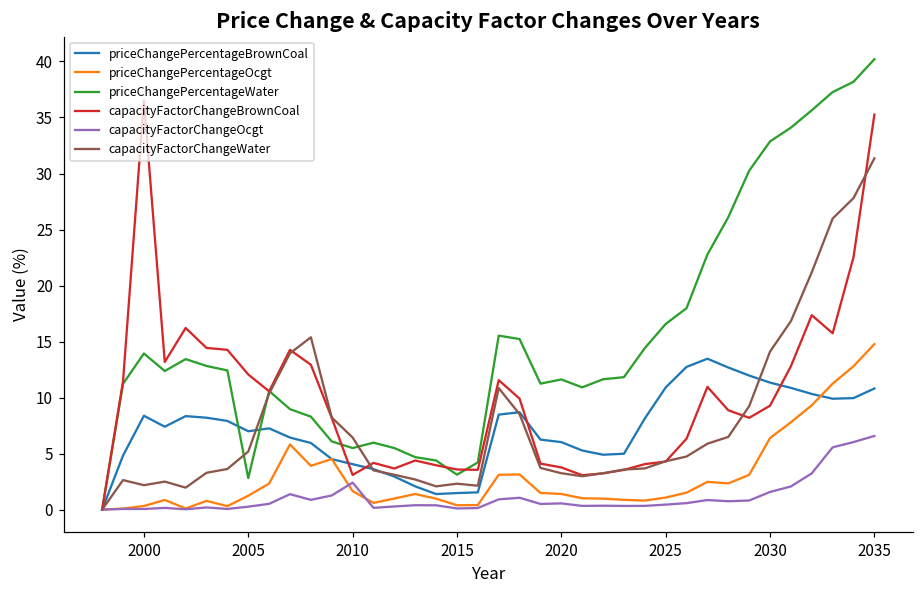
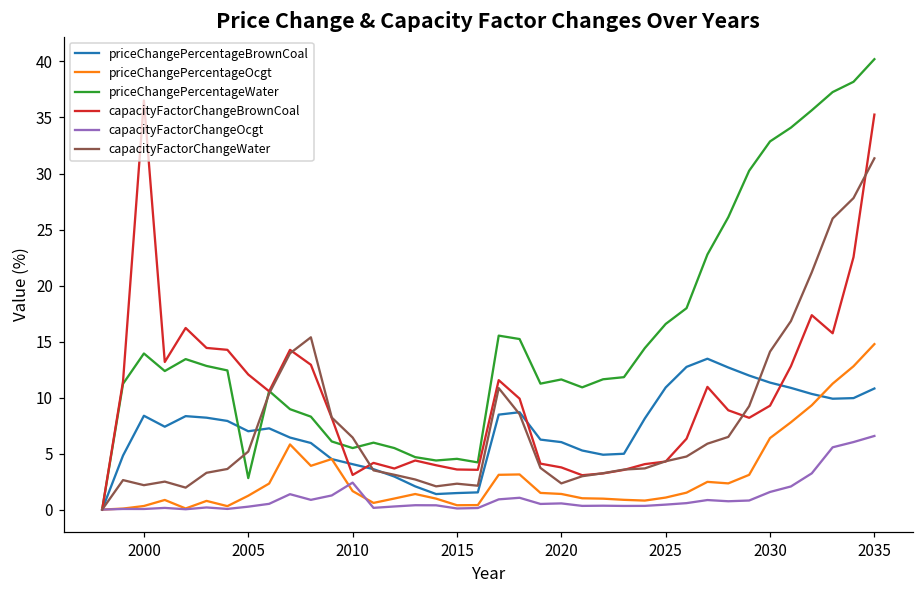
  {
    "priceChangePercentageBrownCoal": {
      "2000": 8.4,
      "2005": 7.0,
      "2010": 4.1,
      "2015": 1.5,
      "2020": 6.0,
      "2025": 10.9,
      "2030": 11.3,
      "2035": 10.8
    },
    "priceChangePercentageOcgt": {
      "2000": 0.3,
      "2005": 1.2,
      "2010": 1.7,
      "2015": 0.4,
      "2020": 1.4,
      "2025": 1.1,
      "2030": 6.4,
      "2035": 14.8
    },
    "priceChangePercentageWater": {
      "2000": 13.9,
      "2005": 2.8,
      "2010": 5.5,
-     "2015": 3.1,
+     "2015": 4.5,
      "2020": 11.6,
      "2025": 16.6,
      "2030": 32.9,
      "2035": 40.2
    },
    "capacityFactorChangeBrownCoal": {
      "2005": 12.1,
      "2010": 3.1,
      "2015": 3.6,
      "2020": 3.8,
      "2030": 9.3,
      "2035": 35.3
    },
    "capacityFactorChangeOcgt": {
      "2000": 0.1,
      "2005": 0.3,
      "2010": 2.4,
      "2015": 0.1,
      "2020": 0.6,
      "2025": 0.4,
      "2030": 1.6,
      "2035": 6.6
    },
    "capacityFactorChangeWater": {
      "2000": 2.2,
      "2005": 5.2,
      "2010": 6.4,
      "2015": 2.3,
-     "2020": 3.2,
+     "2020": 2.3,
      "2030": 14.1,
      "2035": 31.4
    }
  }
